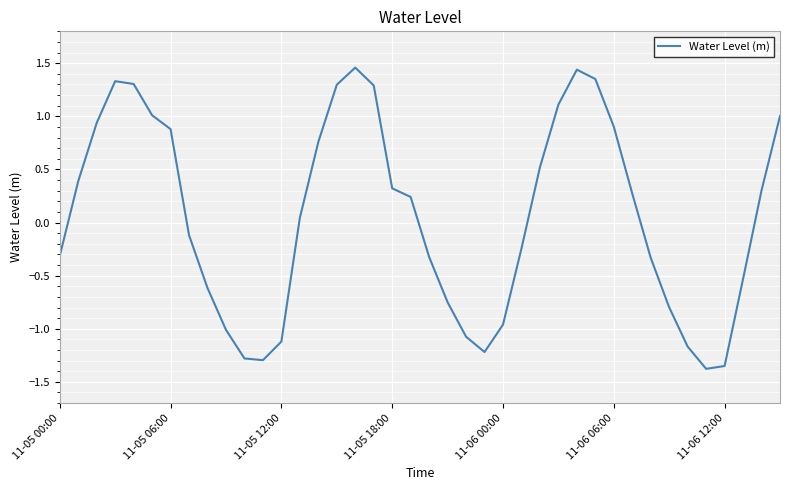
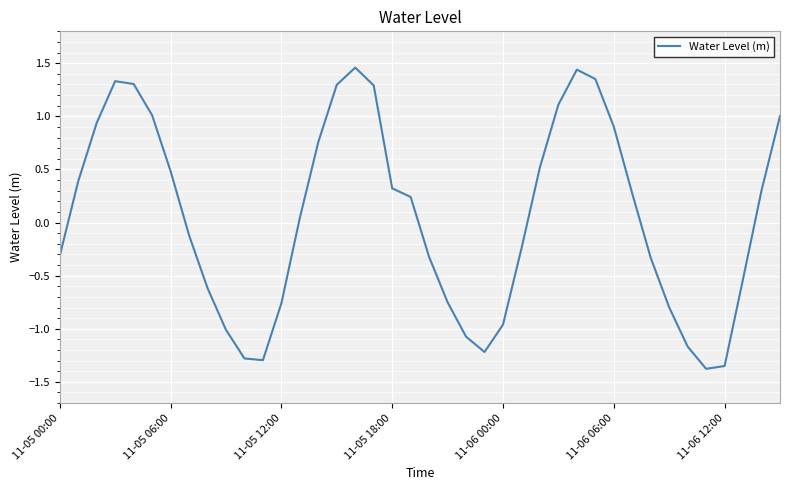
  {
    "11-05 00:00": -0.31,
-   "11-05 06:00": 0.88,
-   "11-05 12:00": -1.12,
+   "11-05 06:00": 0.48,
+   "11-05 12:00": -0.76,
    "11-05 18:00": 0.32,
    "11-06 00:00": -0.96,
    "11-06 06:00": 0.90,
    "11-06 12:00": -1.35
  }
